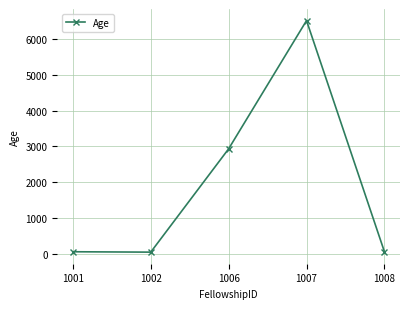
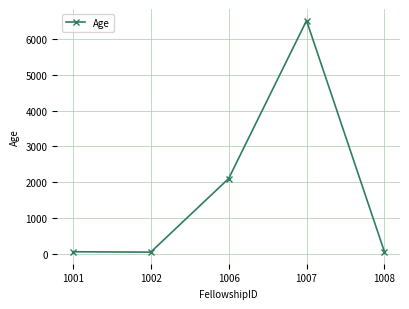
  {
    "1001": 100,
    "1002": 0,
-   "1006": 2900,
+   "1006": 2100,
    "1007": 6500,
    "1008": 100
  }
